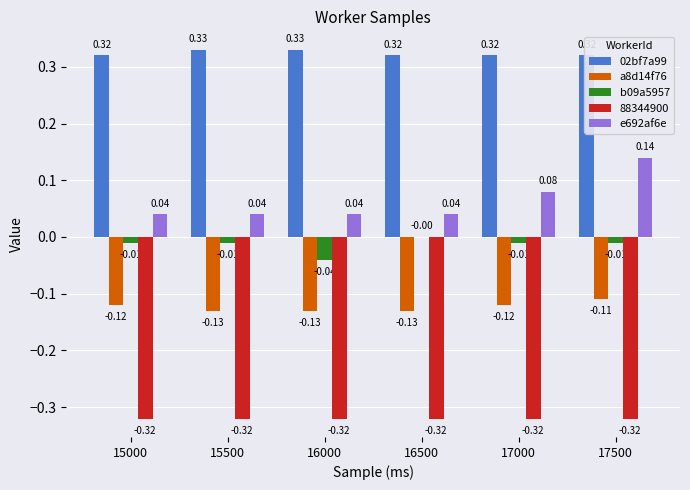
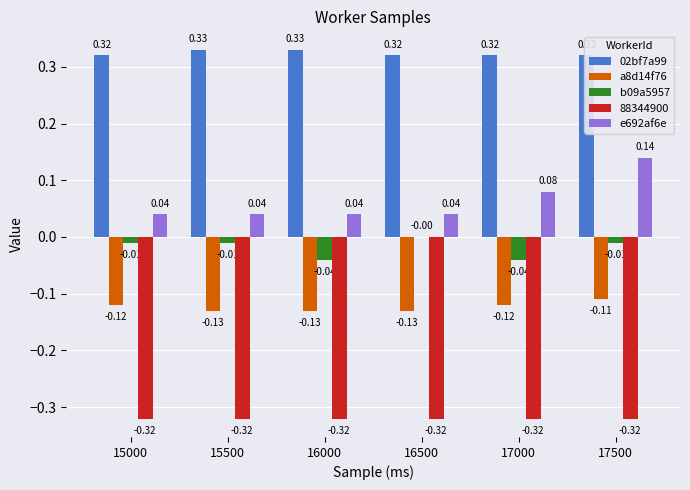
  {
    "02bf7a99": {
      "15000": 0.32,
      "15500": 0.33,
      "16000": 0.33,
      "16500": 0.32,
      "17000": 0.32
    },
    "a8d14f76": {
      "15000": -0.12,
      "15500": -0.13,
      "16000": -0.13,
      "16500": -0.13,
      "17000": -0.12,
      "17500": -0.11
    },
    "b09a5957": {
      "15000": -0.01,
      "15500": -0.01,
      "16000": -0.04,
      "16500": -0.00,
-     "17000": -0.01,
+     "17000": -0.04,
      "17500": -0.01
    },
    "88344900": {
      "15000": -0.32,
      "15500": -0.32,
      "16000": -0.32,
      "16500": -0.32,
      "17000": -0.32,
      "17500": -0.32
    },
    "e692af6e": {
      "15000": 0.04,
      "15500": 0.04,
      "16000": 0.04,
      "16500": 0.04,
      "17000": 0.08,
      "17500": 0.14
    }
  }
